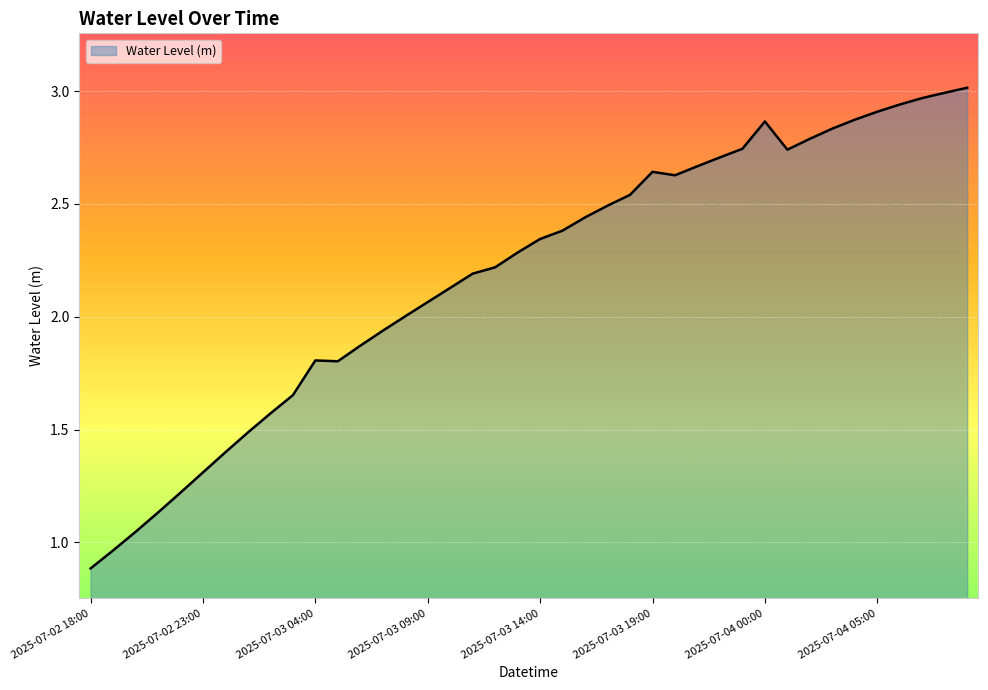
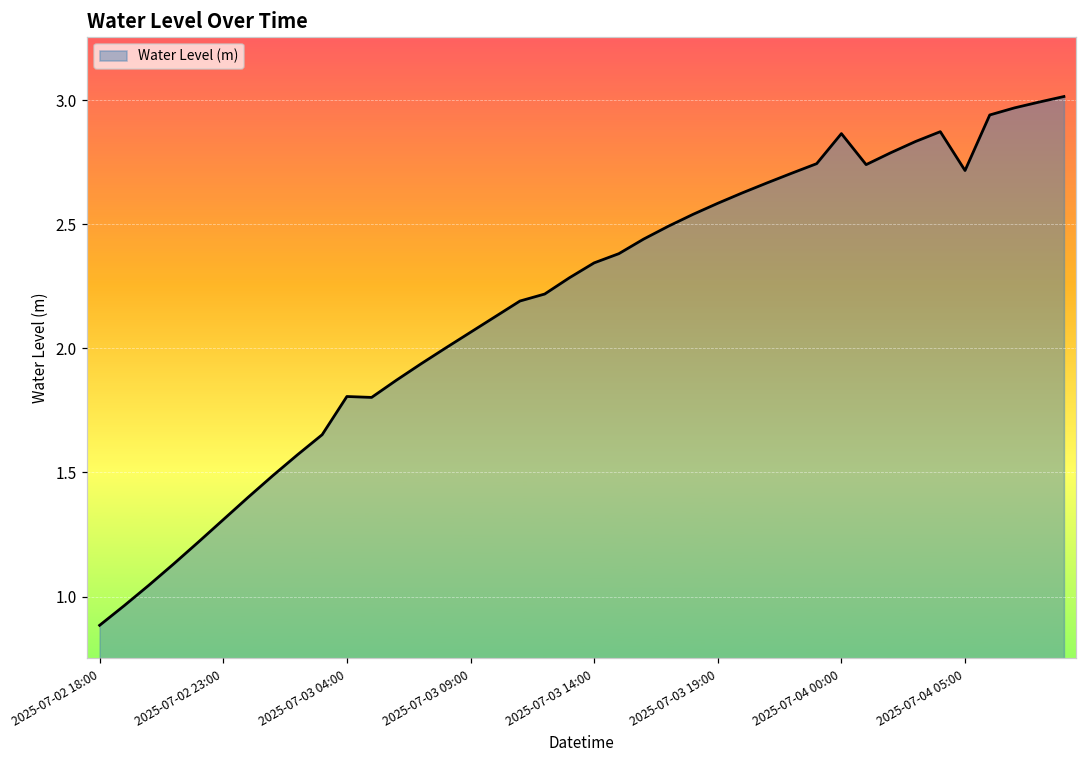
  {
    "2025-07-02 18:00": 0.88,
    "2025-07-02 23:00": 1.31,
    "2025-07-03 04:00": 1.81,
    "2025-07-03 09:00": 2.07,
    "2025-07-03 14:00": 2.34,
-   "2025-07-03 19:00": 2.64,
+   "2025-07-03 19:00": 2.59,
    "2025-07-04 00:00": 2.87,
-   "2025-07-04 05:00": 2.91
+   "2025-07-04 05:00": 2.72
  }
